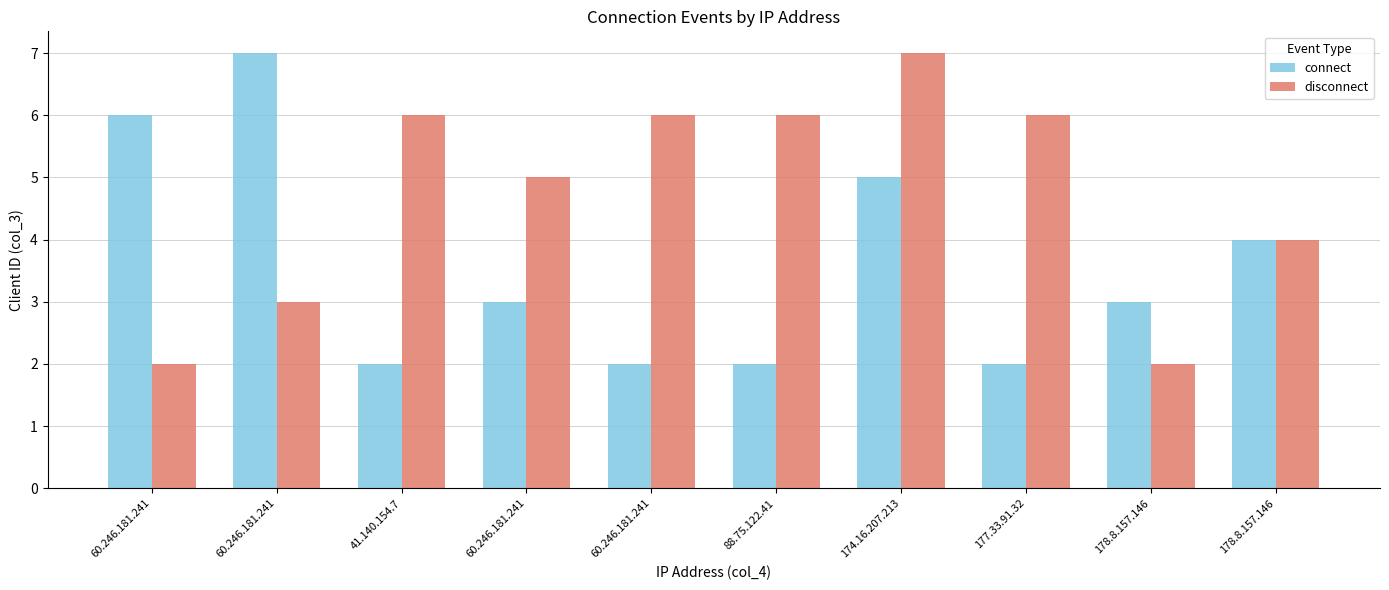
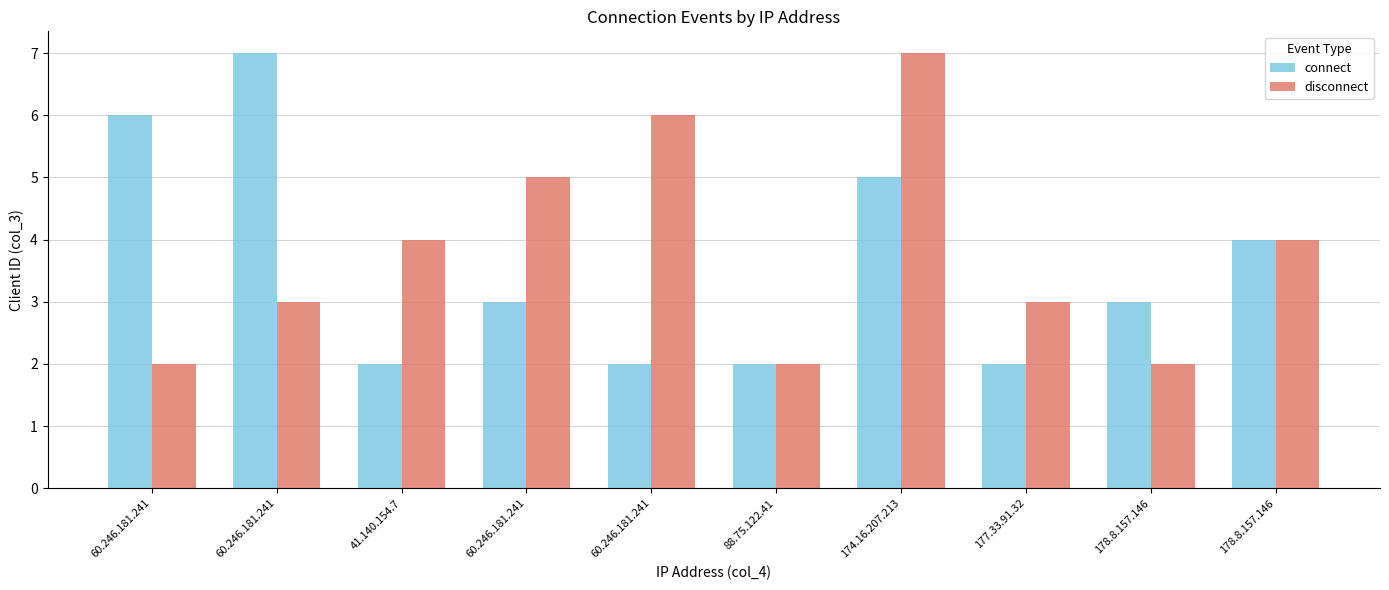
  {
    "connect": {
      "41.140.154.7": 2,
      "88.75.122.41": 2,
      "174.16.207.213": 5,
      "177.33.91.32": 2
    },
    "disconnect": {
-     "41.140.154.7": 6,
-     "88.75.122.41": 6,
+     "41.140.154.7": 4,
+     "88.75.122.41": 2,
      "174.16.207.213": 7,
-     "177.33.91.32": 6
+     "177.33.91.32": 3
    }
  }
